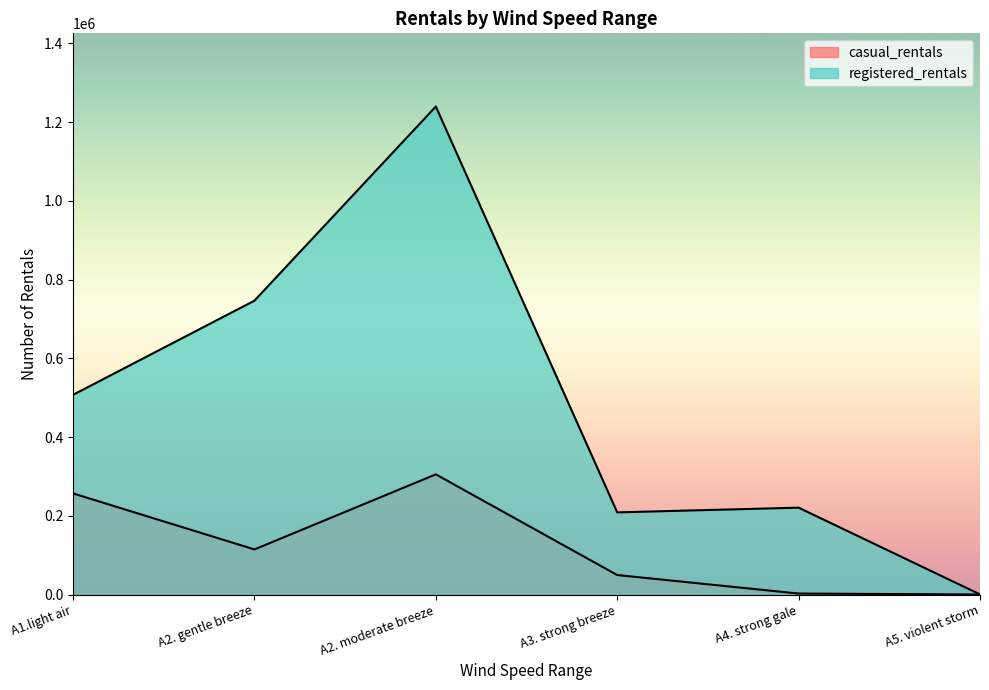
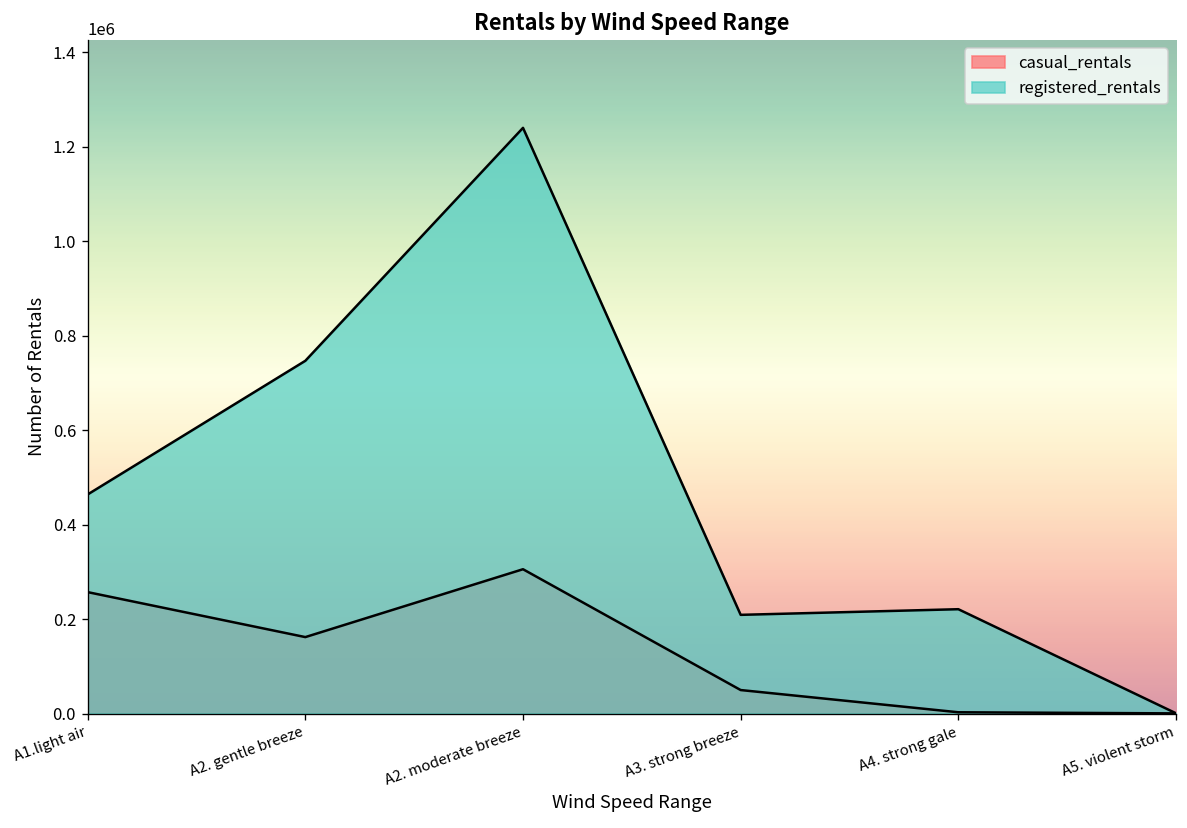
  {
    "casual_rentals": {
      "A1.light air": 260000,
-     "A2. gentle breeze": 110000,
+     "A2. gentle breeze": 160000,
      "A2. moderate breeze": 310000,
      "A3. strong breeze": 50000,
      "A4. strong gale": 0
    },
    "registered_rentals": {
-     "A1.light air": 510000,
+     "A1.light air": 460000,
      "A2. gentle breeze": 750000,
      "A2. moderate breeze": 1240000,
      "A3. strong breeze": 210000,
      "A4. strong gale": 220000
    }
  }
